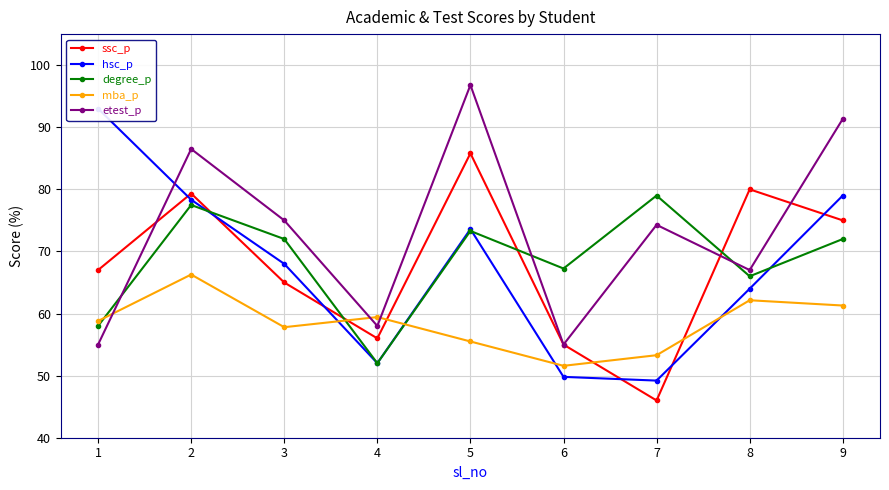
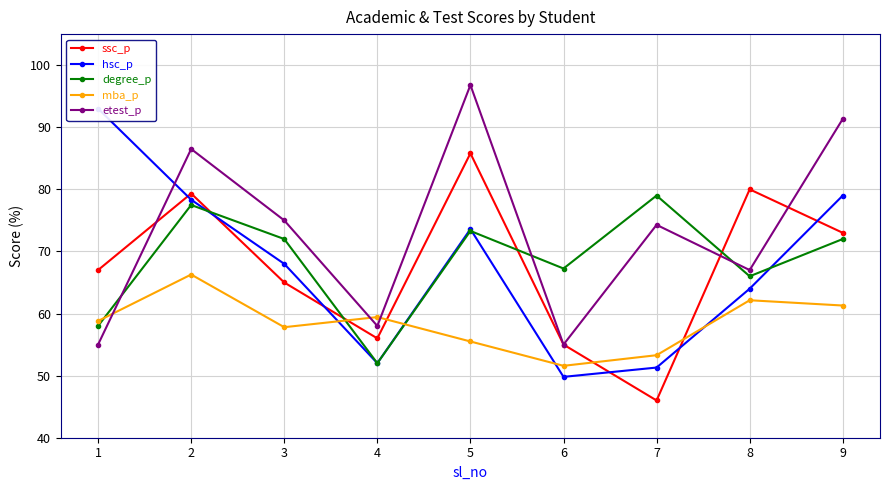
  {
    "ssc_p": {
      "1": 67,
      "2": 79,
      "3": 65,
      "4": 56,
      "5": 86,
      "7": 46,
      "8": 80,
-     "9": 75
+     "9": 73
    },
    "hsc_p": {
      "2": 78,
      "3": 68,
      "6": 50,
-     "7": 49,
+     "7": 51,
      "8": 64,
      "9": 79
    },
    "degree_p": {
      "1": 58,
      "2": 77,
      "3": 72,
      "6": 67,
      "7": 79,
      "8": 66,
      "9": 72
    },
    "mba_p": {
      "1": 59,
      "2": 66,
      "3": 58,
      "4": 59,
      "5": 56,
      "6": 52,
      "7": 53,
      "8": 62,
      "9": 61
    },
    "etest_p": {
      "1": 55,
      "2": 87,
      "3": 75,
      "4": 58,
      "5": 97,
      "7": 74,
      "8": 67,
      "9": 91
    }
  }
